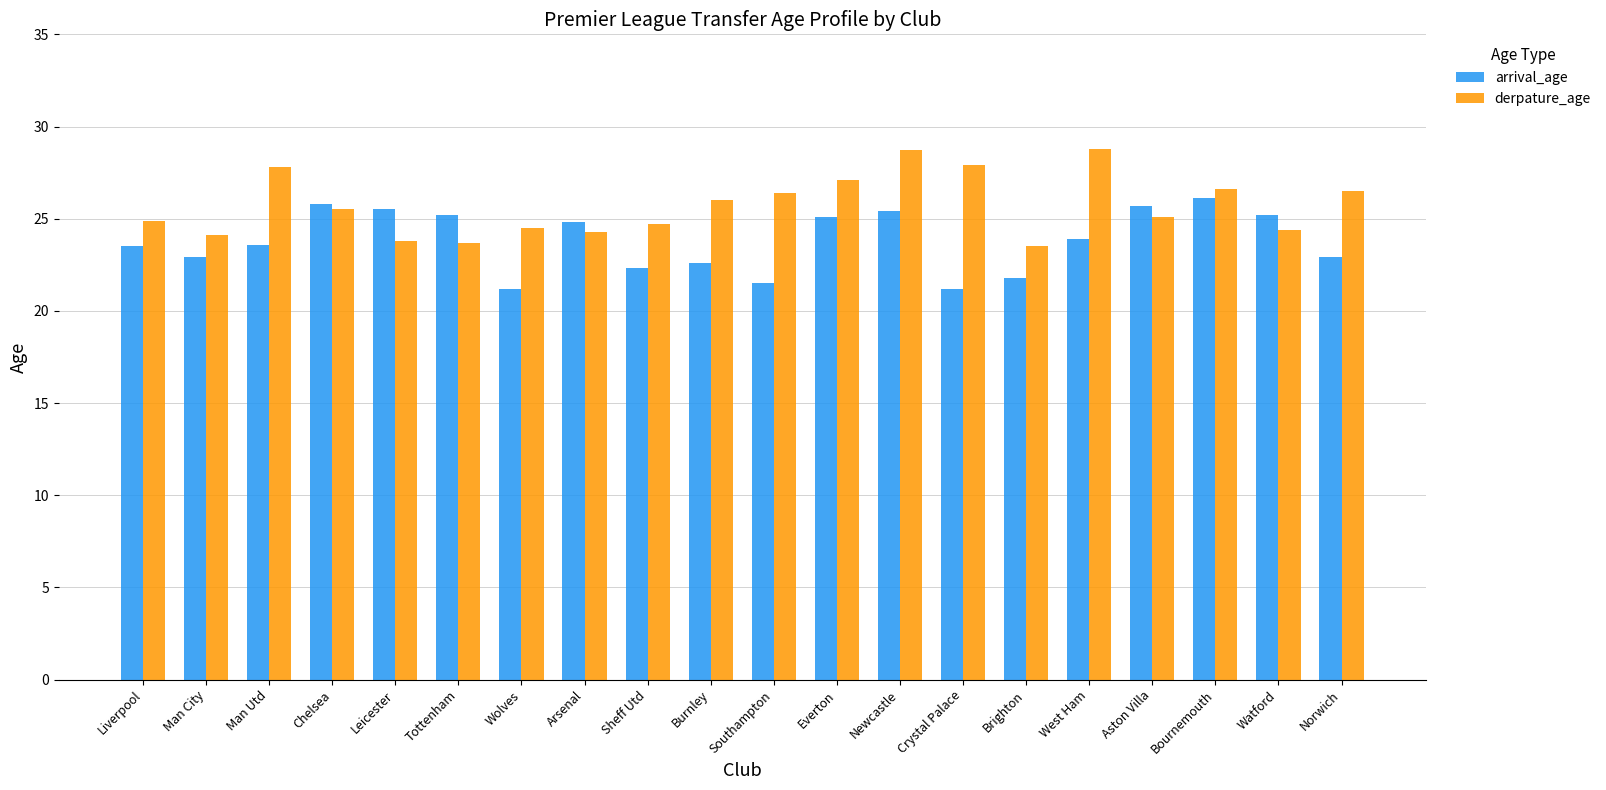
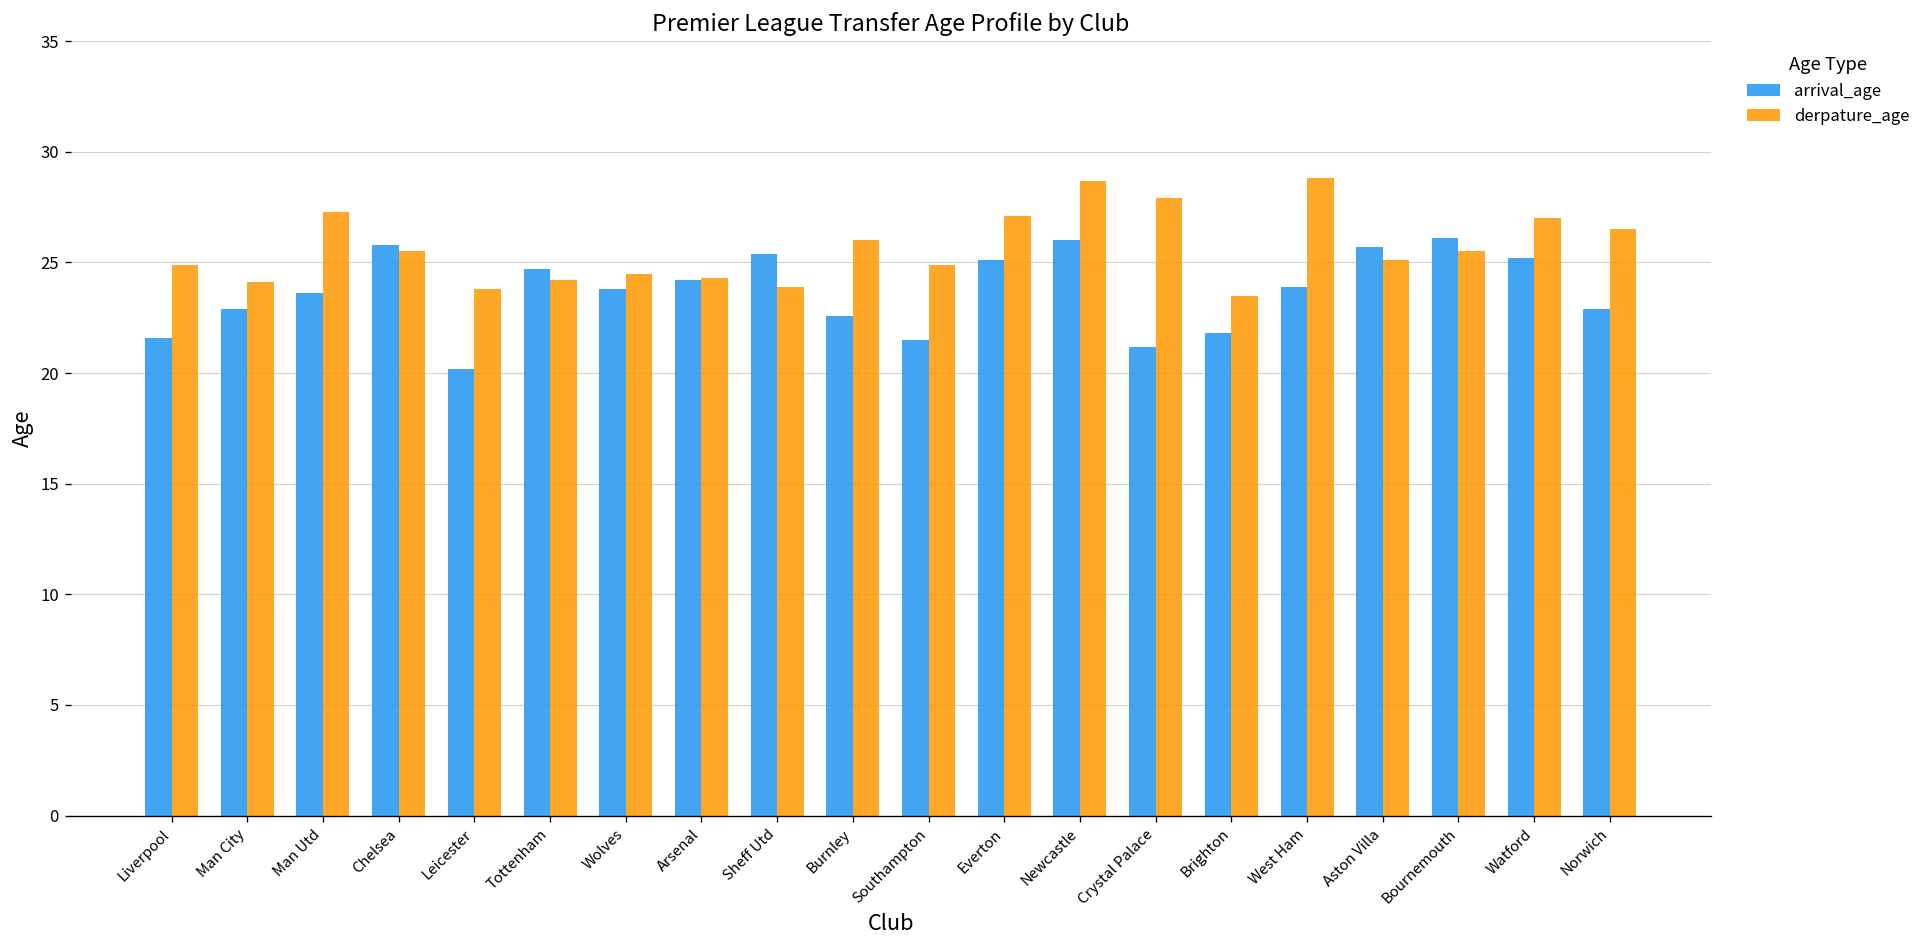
  {
    "arrival_age": {
-     "Liverpool": 23.5,
+     "Liverpool": 21.6,
      "Man City": 22.9,
      "Man Utd": 23.6,
      "Chelsea": 25.8,
-     "Leicester": 25.5,
-     "Tottenham": 25.2,
-     "Wolves": 21.2,
-     "Arsenal": 24.8,
-     "Sheff Utd": 22.3,
+     "Leicester": 20.2,
+     "Tottenham": 24.7,
+     "Wolves": 23.8,
+     "Arsenal": 24.2,
+     "Sheff Utd": 25.4,
      "Burnley": 22.6,
      "Southampton": 21.5,
      "Everton": 25.1,
-     "Newcastle": 25.4,
+     "Newcastle": 26.0,
      "Crystal Palace": 21.2,
      "Brighton": 21.8,
      "West Ham": 23.9,
      "Aston Villa": 25.7,
      "Bournemouth": 26.1,
      "Watford": 25.2,
      "Norwich": 22.9
    },
    "derpature_age": {
      "Liverpool": 24.9,
      "Man City": 24.1,
-     "Man Utd": 27.8,
+     "Man Utd": 27.3,
      "Chelsea": 25.5,
      "Leicester": 23.8,
-     "Tottenham": 23.7,
+     "Tottenham": 24.2,
      "Wolves": 24.5,
      "Arsenal": 24.3,
-     "Sheff Utd": 24.7,
+     "Sheff Utd": 23.9,
      "Burnley": 26.0,
-     "Southampton": 26.4,
+     "Southampton": 24.9,
      "Everton": 27.1,
      "Newcastle": 28.7,
      "Crystal Palace": 27.9,
      "Brighton": 23.5,
      "West Ham": 28.8,
      "Aston Villa": 25.1,
-     "Bournemouth": 26.6,
-     "Watford": 24.4,
+     "Bournemouth": 25.5,
+     "Watford": 27.0,
      "Norwich": 26.5
    }
  }
